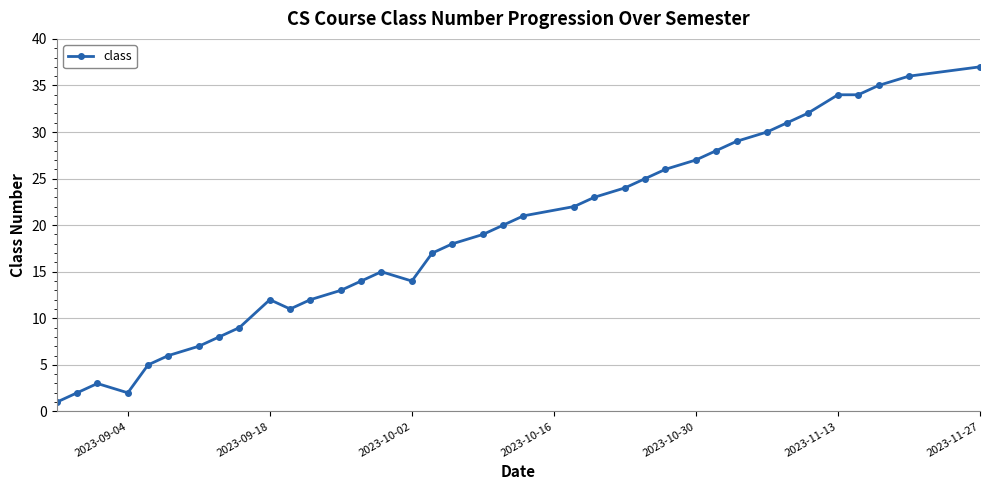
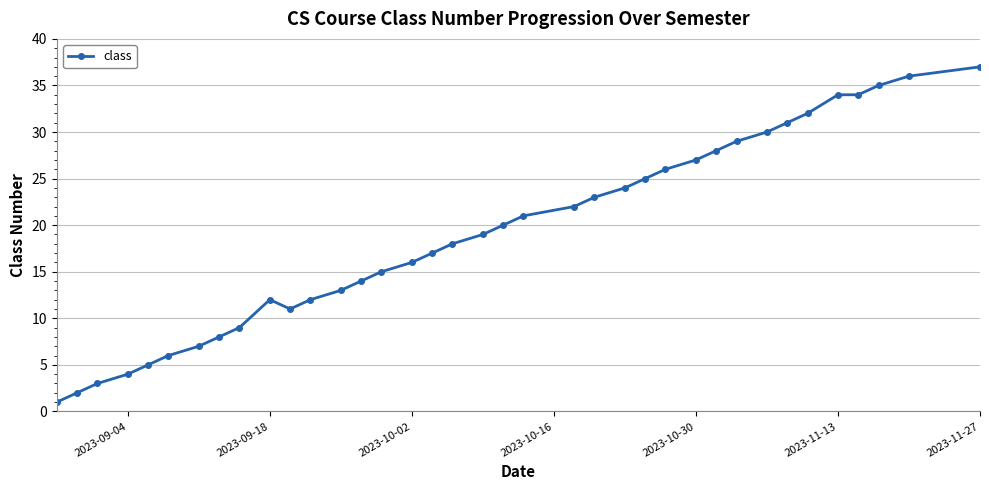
  {
-   "2023-09-04": 2,
+   "2023-09-04": 4,
    "2023-09-18": 12,
-   "2023-10-02": 14,
+   "2023-10-02": 16,
    "2023-10-30": 27,
    "2023-11-13": 34,
    "2023-11-27": 37
  }
